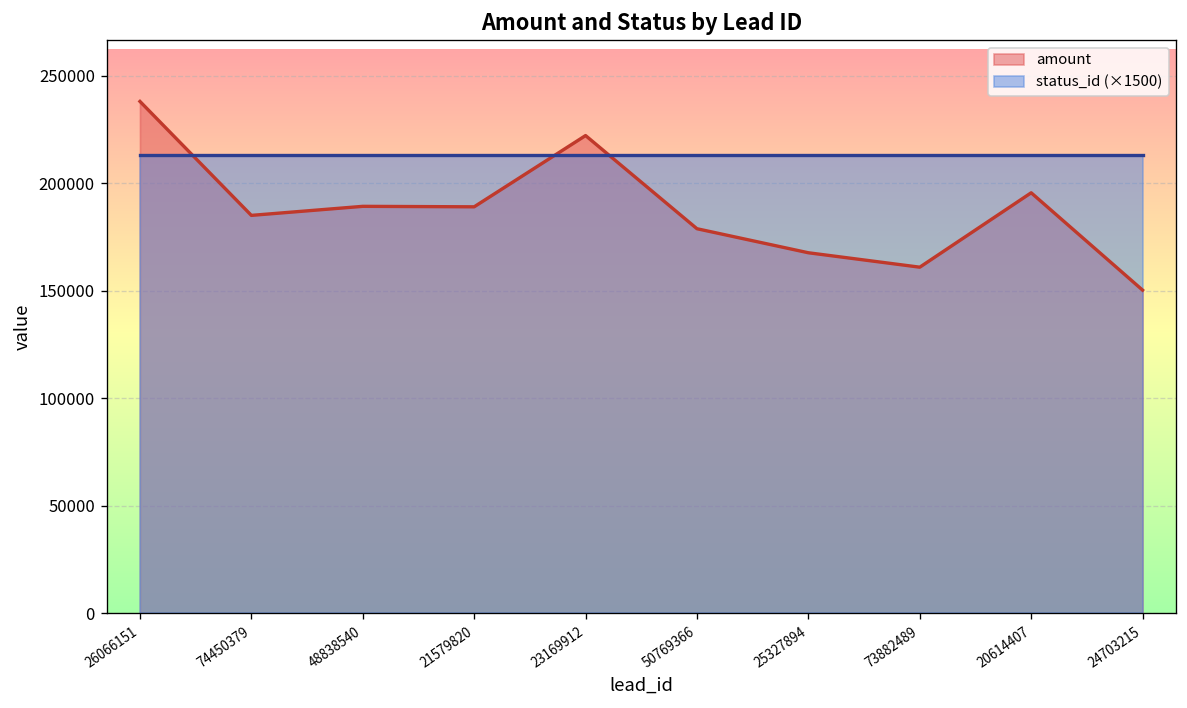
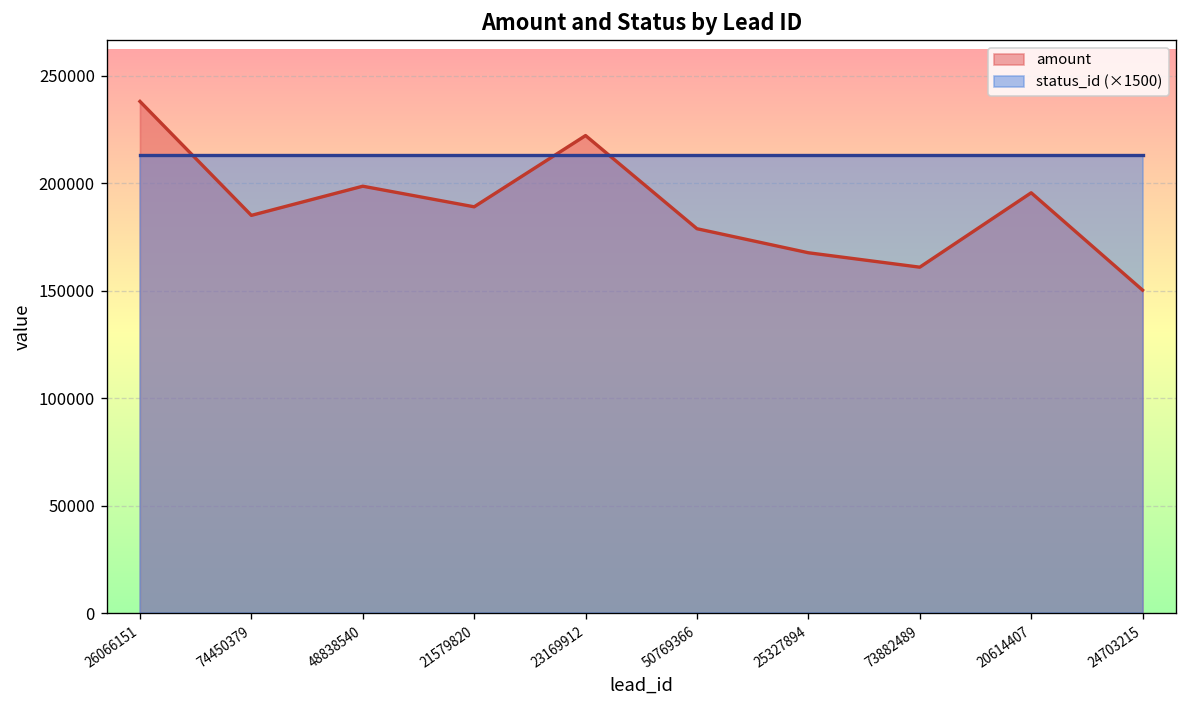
  {
    "amount": {
      "26066151": 238000,
      "74450379": 185000,
-     "48838540": 189000,
+     "48838540": 199000,
      "21579820": 189000,
      "23169912": 222000,
      "50769366": 179000,
      "25327894": 168000,
      "73882489": 161000,
      "20614407": 196000,
      "24703215": 150000
    },
    "status_id (×1500)": {
      "26066151": 213000,
      "74450379": 213000,
      "48838540": 213000,
      "21579820": 213000,
      "23169912": 213000,
      "50769366": 213000,
      "25327894": 213000,
      "73882489": 213000,
      "20614407": 213000,
      "24703215": 213000
    }
  }
